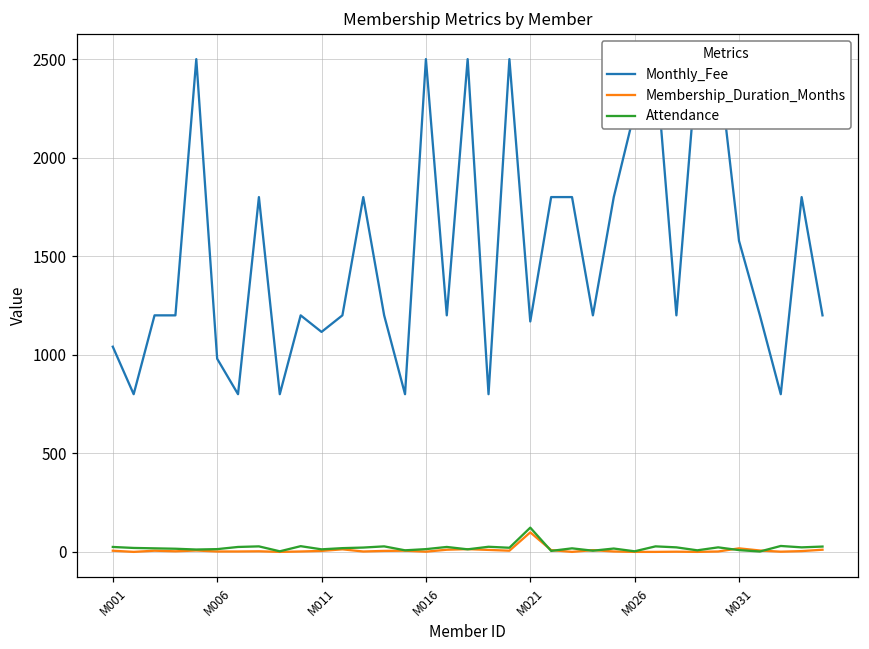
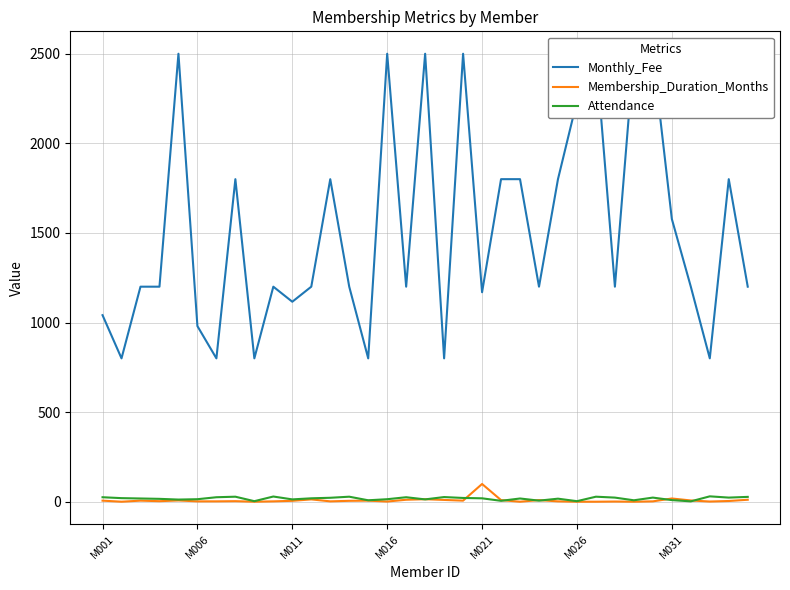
  {
    "Monthly_Fee": {
      "M001": 1040,
      "M006": 980,
      "M011": 1120,
      "M016": 2500,
      "M021": 1170,
      "M031": 1580
    },
    "Membership_Duration_Months": {
      "M001": 10,
      "M021": 100
    },
    "Attendance": {
      "M001": 30,
-     "M021": 120
+     "M021": 20
    }
  }
